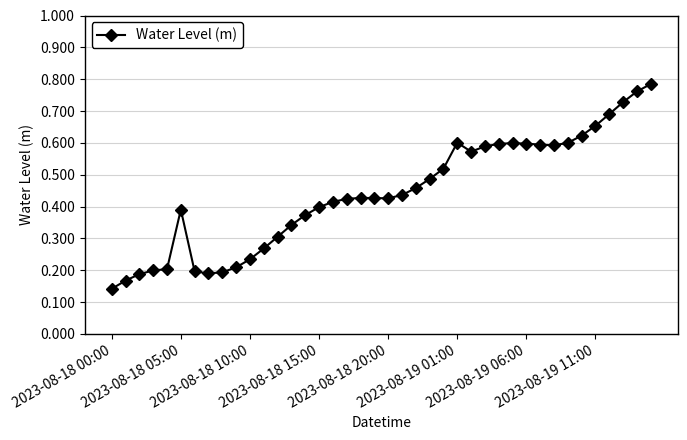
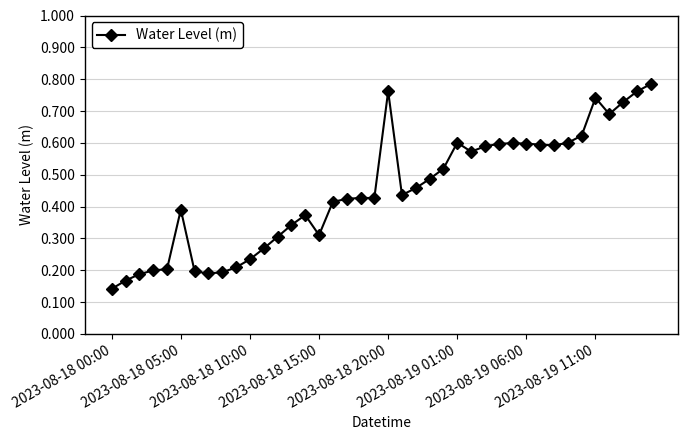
  {
    "2023-08-18 00:00": 0.14,
    "2023-08-18 05:00": 0.39,
    "2023-08-18 10:00": 0.23,
-   "2023-08-18 15:00": 0.40,
-   "2023-08-18 20:00": 0.43,
+   "2023-08-18 15:00": 0.31,
+   "2023-08-18 20:00": 0.76,
    "2023-08-19 01:00": 0.60,
    "2023-08-19 06:00": 0.60,
-   "2023-08-19 11:00": 0.65
+   "2023-08-19 11:00": 0.74
  }
